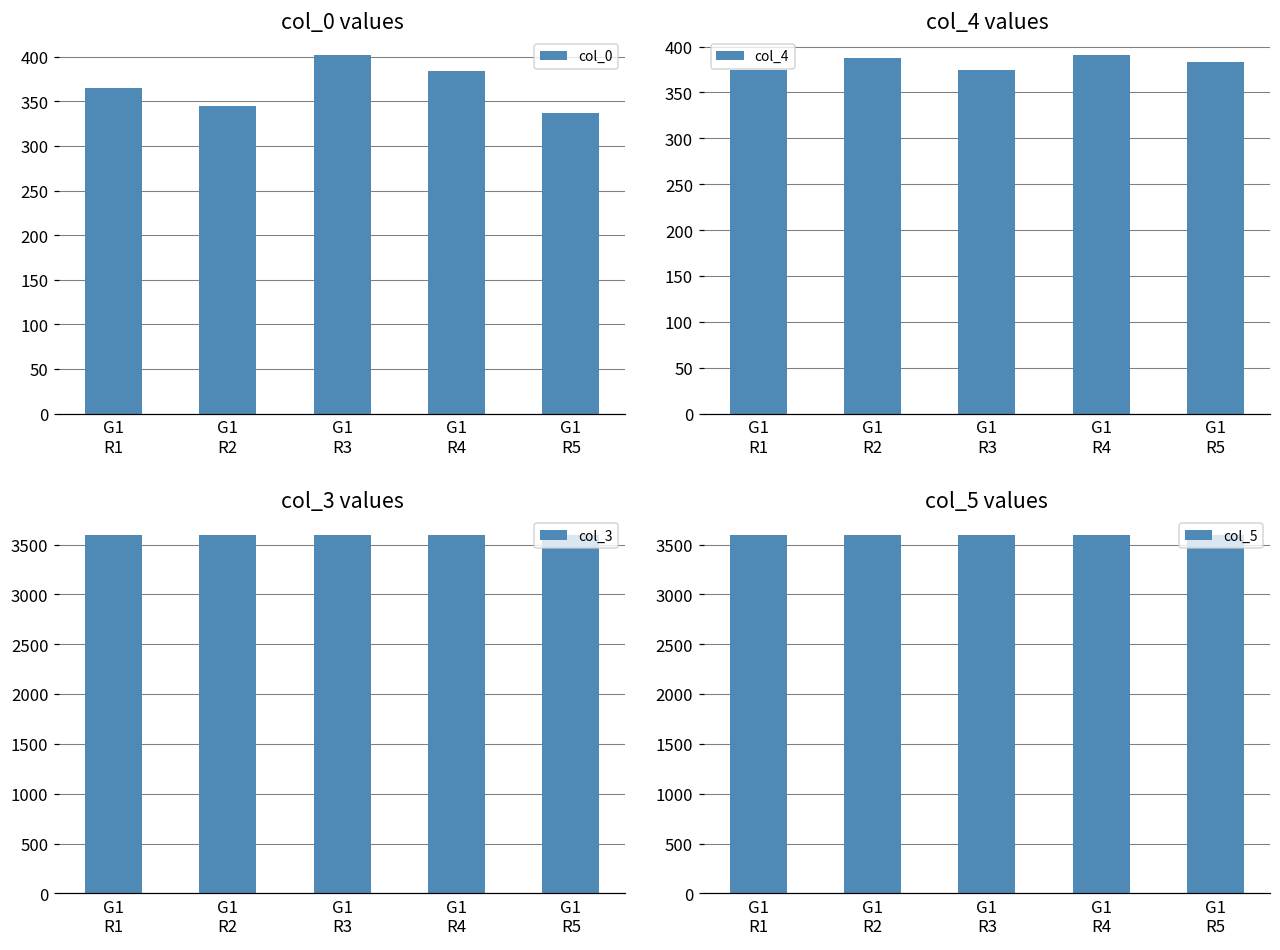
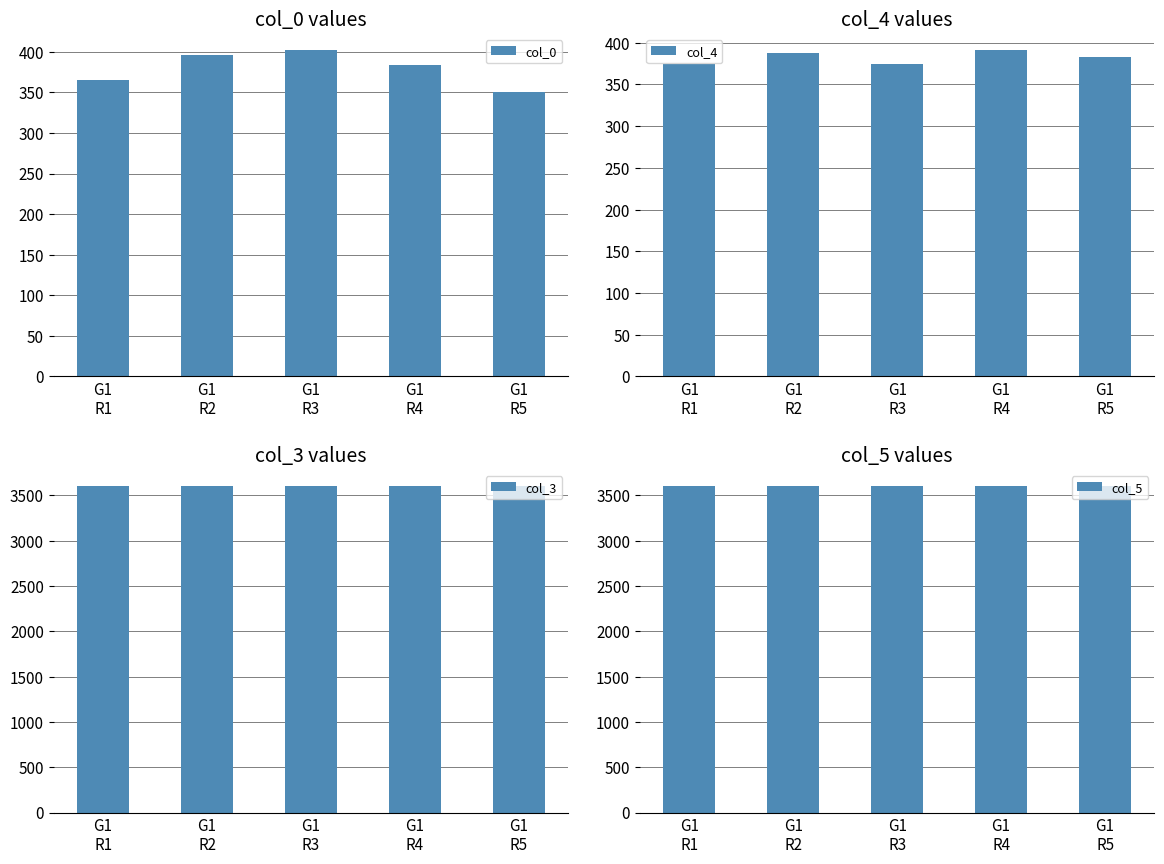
  {
    "col_0 values": {
      "G1 R1": 370,
-     "G1 R2": 350,
+     "G1 R2": 400,
      "G1 R3": 400,
      "G1 R4": 380,
-     "G1 R5": 340
+     "G1 R5": 350
    },
    "col_4 values": {
      "G1 R1": 380,
      "G1 R2": 390,
      "G1 R3": 380,
      "G1 R4": 390,
      "G1 R5": 380
    },
    "col_3 values": {
      "G1 R1": 3600,
      "G1 R2": 3600,
      "G1 R3": 3600,
      "G1 R4": 3600
    },
    "col_5 values": {
      "G1 R1": 3600,
      "G1 R2": 3600,
      "G1 R3": 3600,
      "G1 R4": 3600
    }
  }
